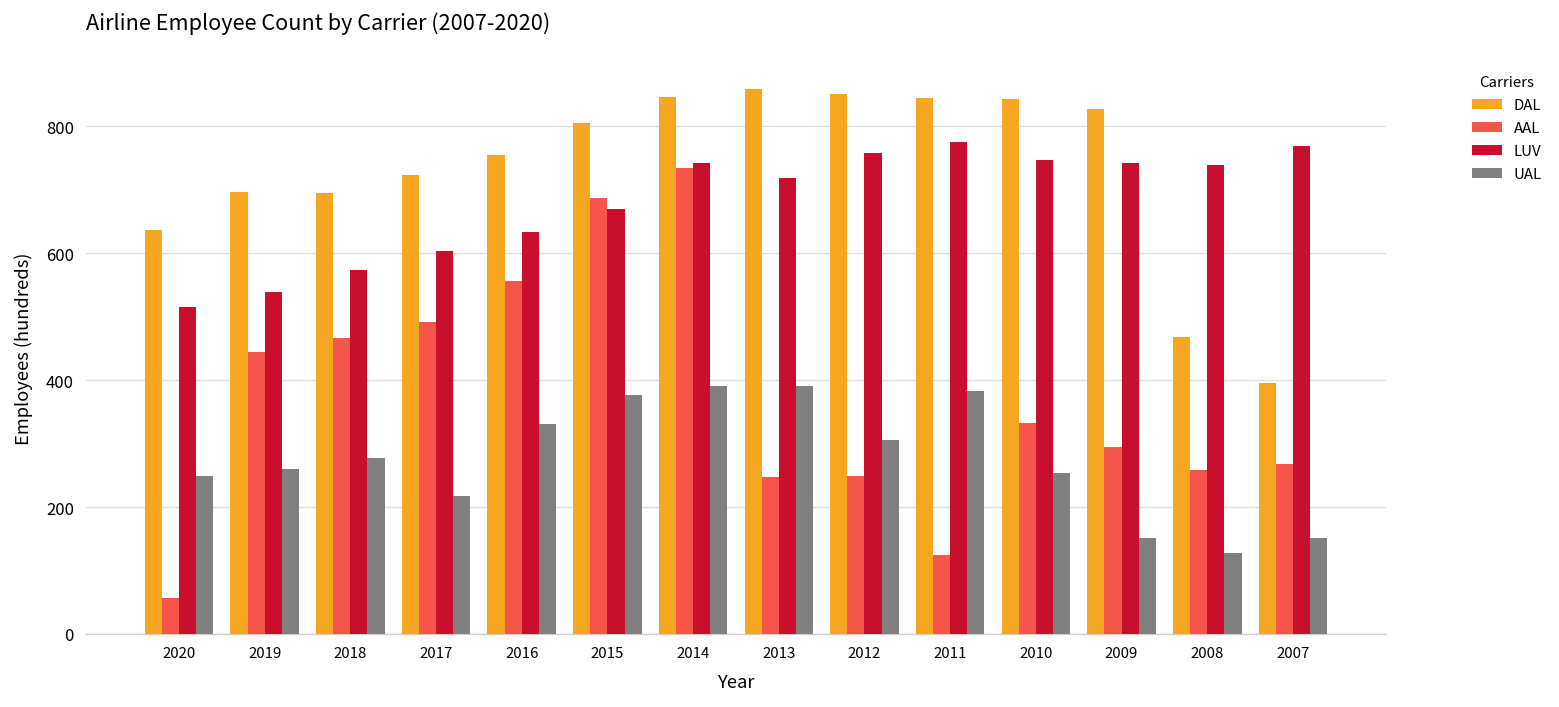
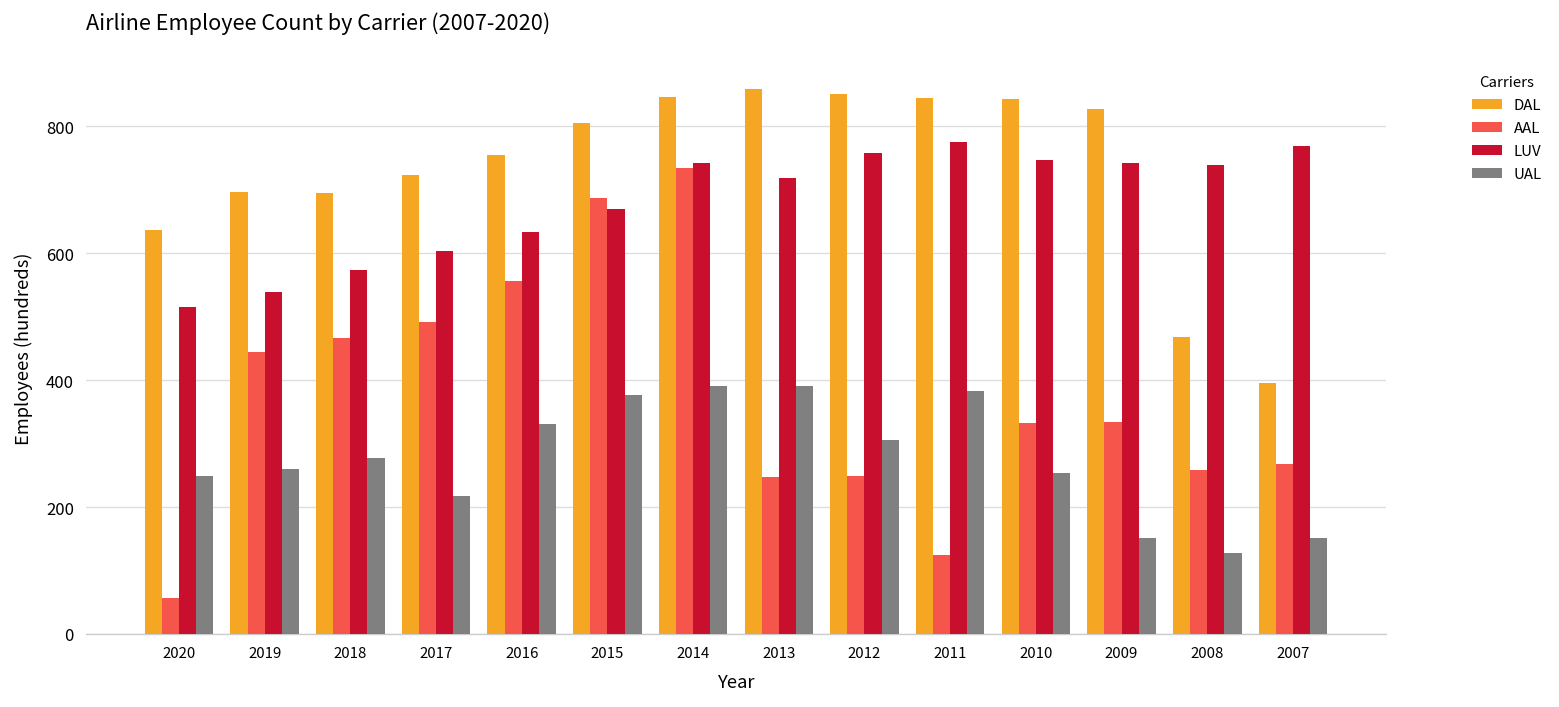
  {
    "DAL": {
      "2020": 640,
      "2019": 700,
      "2018": 690,
      "2017": 720,
      "2016": 760,
      "2015": 800,
      "2014": 850,
      "2013": 860,
      "2012": 850,
      "2011": 840,
      "2010": 840,
      "2009": 830,
      "2008": 470,
      "2007": 400
    },
    "AAL": {
      "2020": 60,
      "2019": 440,
      "2018": 470,
      "2017": 490,
      "2016": 560,
      "2015": 690,
      "2014": 730,
      "2013": 250,
      "2012": 250,
      "2011": 130,
      "2010": 330,
-     "2009": 290,
+     "2009": 330,
      "2008": 260,
      "2007": 270
    },
    "LUV": {
      "2020": 520,
      "2019": 540,
      "2018": 570,
      "2017": 600,
      "2016": 630,
      "2015": 670,
      "2014": 740,
      "2013": 720,
      "2012": 760,
      "2011": 780,
      "2010": 750,
      "2009": 740,
      "2008": 740,
      "2007": 770
    },
    "UAL": {
      "2020": 250,
      "2019": 260,
      "2018": 280,
      "2017": 220,
      "2016": 330,
      "2015": 380,
      "2014": 390,
      "2013": 390,
      "2012": 310,
      "2011": 380,
      "2010": 250,
      "2009": 150,
      "2008": 130,
      "2007": 150
    }
  }
